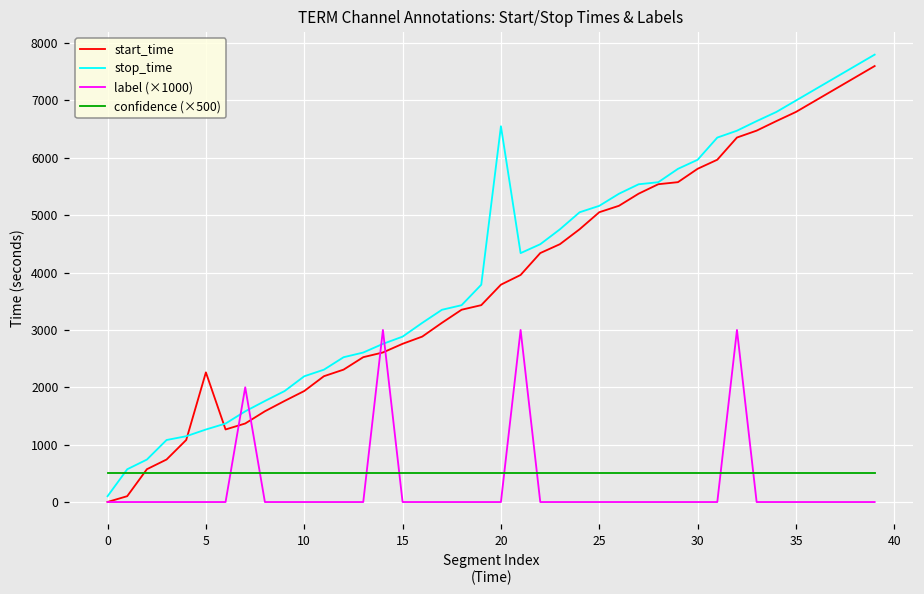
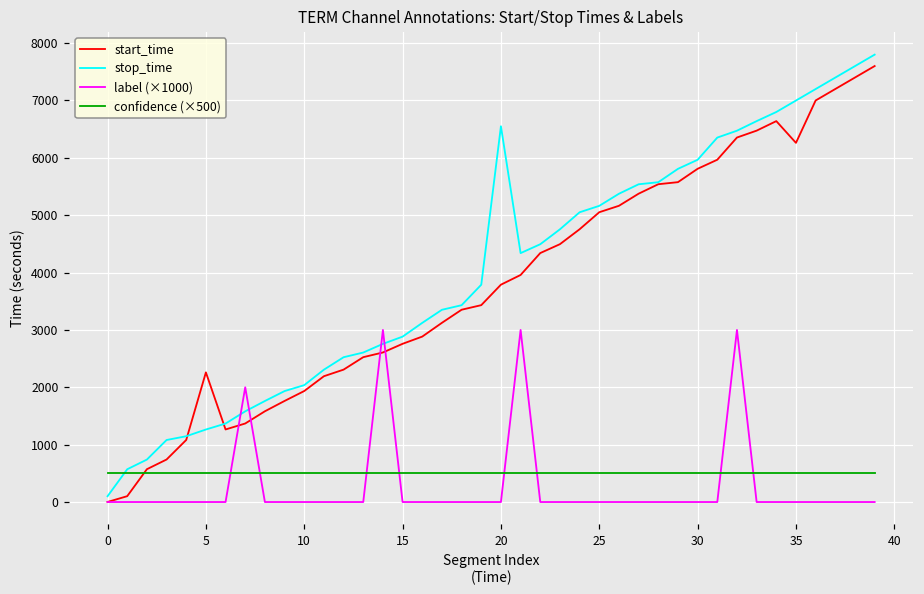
  {
    "start_time": {
      "5": 2300,
      "10": 1900,
      "15": 2800,
      "20": 3800,
      "25": 5100,
      "30": 5800,
-     "35": 6800
+     "35": 6300
    },
    "stop_time": {
      "0": 100,
      "5": 1300,
-     "10": 2200,
+     "10": 2000,
      "15": 2900,
      "20": 6600,
      "25": 5200,
      "30": 6000,
      "35": 7000
    },
    "label (×1000)": {
      "5": 0,
      "10": 0,
      "15": 0,
      "20": 0,
      "25": 0,
      "30": 0,
      "35": 0
    },
    "confidence (×500)": {
      "0": 500,
      "5": 500,
      "10": 500,
      "15": 500,
      "20": 500,
      "25": 500,
      "30": 500,
      "35": 500
    }
  }
